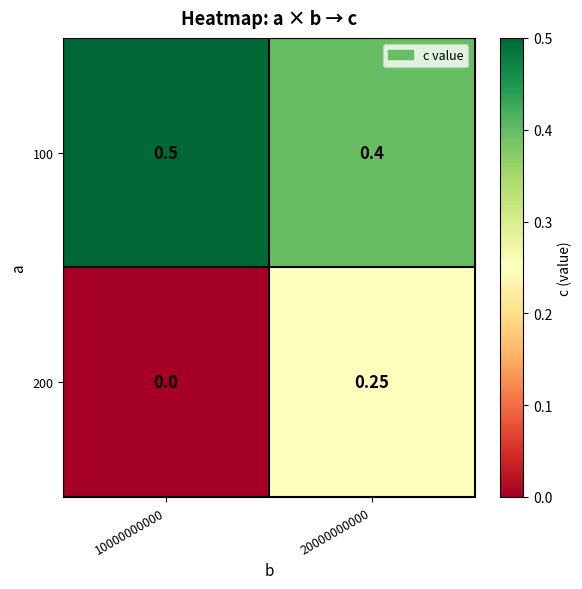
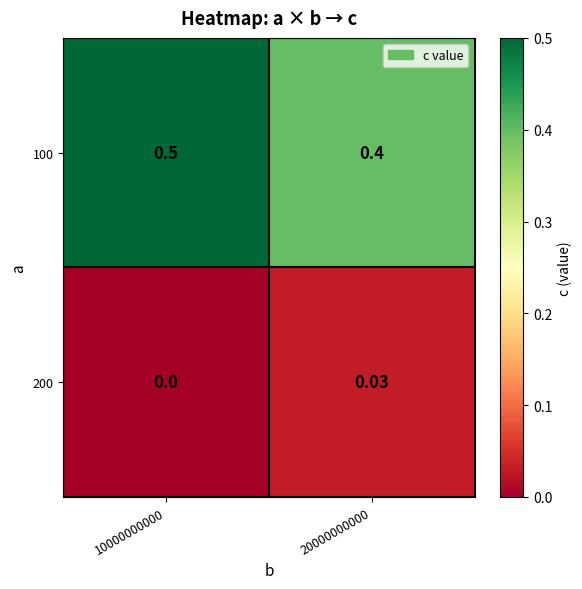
  {
    "100": {
      "10000000000": 0.5,
      "20000000000": 0.4
    },
    "200": {
      "10000000000": 0.0,
-     "20000000000": 0.25
+     "20000000000": 0.03
    }
  }
